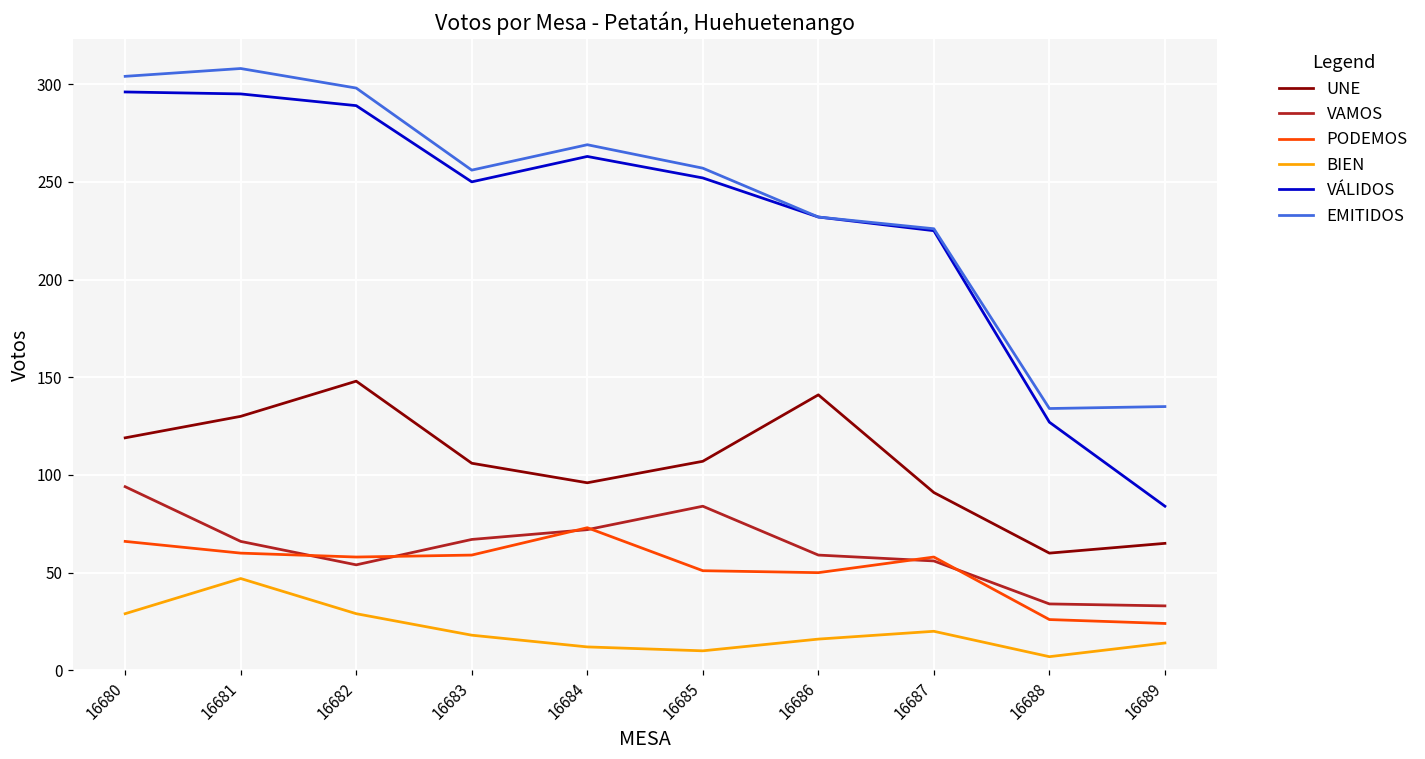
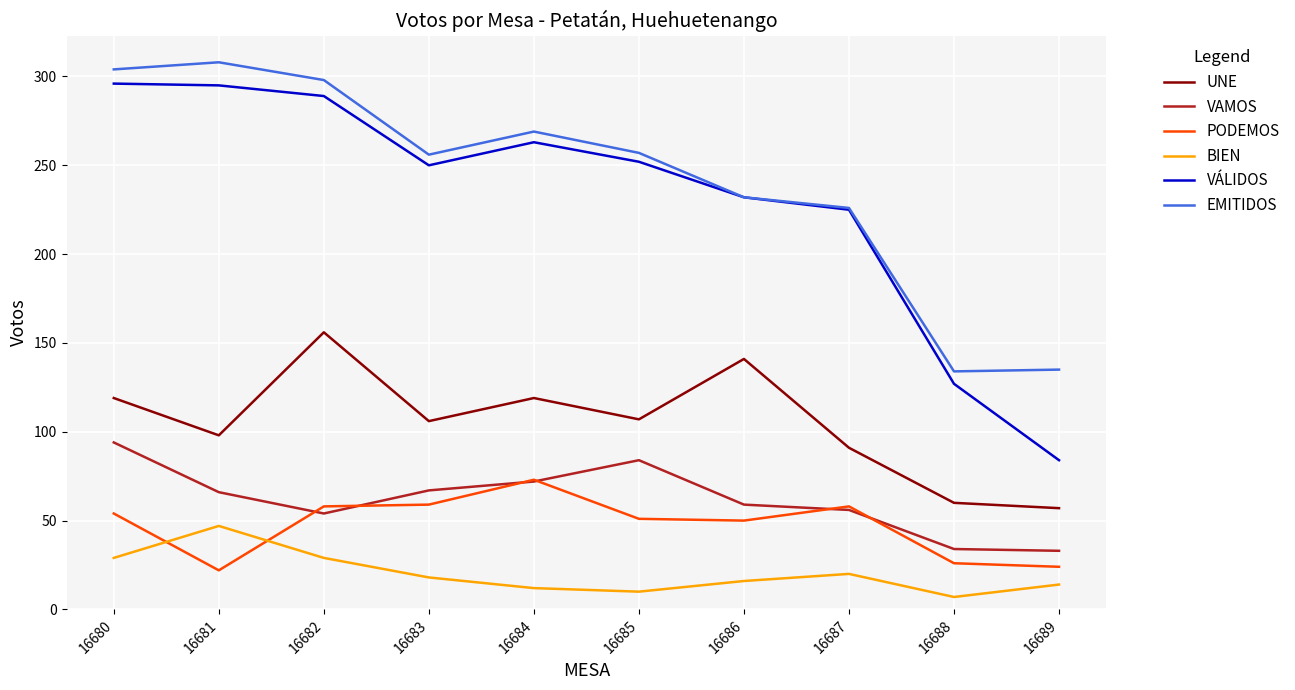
  {
    "UNE": {
      "16680": 119,
-     "16681": 130,
-     "16682": 148,
+     "16681": 98,
+     "16682": 156,
      "16683": 106,
-     "16684": 96,
+     "16684": 119,
      "16685": 107,
      "16686": 141,
      "16687": 91,
      "16688": 60,
-     "16689": 65
+     "16689": 57
    },
    "VAMOS": {
      "16680": 94,
      "16681": 66,
      "16682": 54,
      "16683": 67,
      "16685": 84,
      "16686": 59,
      "16687": 56,
      "16688": 34,
      "16689": 33
    },
    "PODEMOS": {
-     "16680": 66,
-     "16681": 60,
+     "16680": 54,
+     "16681": 22,
      "16682": 58,
      "16683": 59,
      "16685": 51,
      "16686": 50,
      "16687": 58,
      "16688": 26,
      "16689": 24
    },
    "BIEN": {
      "16680": 29,
      "16681": 47,
      "16682": 29,
      "16683": 18,
      "16684": 12,
      "16685": 10,
      "16686": 16,
      "16687": 20,
      "16688": 7,
      "16689": 14
    },
    "VÁLIDOS": {
      "16680": 296,
      "16681": 295,
      "16682": 289,
      "16683": 250,
      "16684": 263,
      "16685": 252,
      "16688": 127,
      "16689": 84
    },
    "EMITIDOS": {
      "16680": 304,
      "16681": 308,
      "16682": 298,
      "16683": 256,
      "16684": 269,
      "16685": 257,
      "16688": 134,
      "16689": 135
    }
  }
